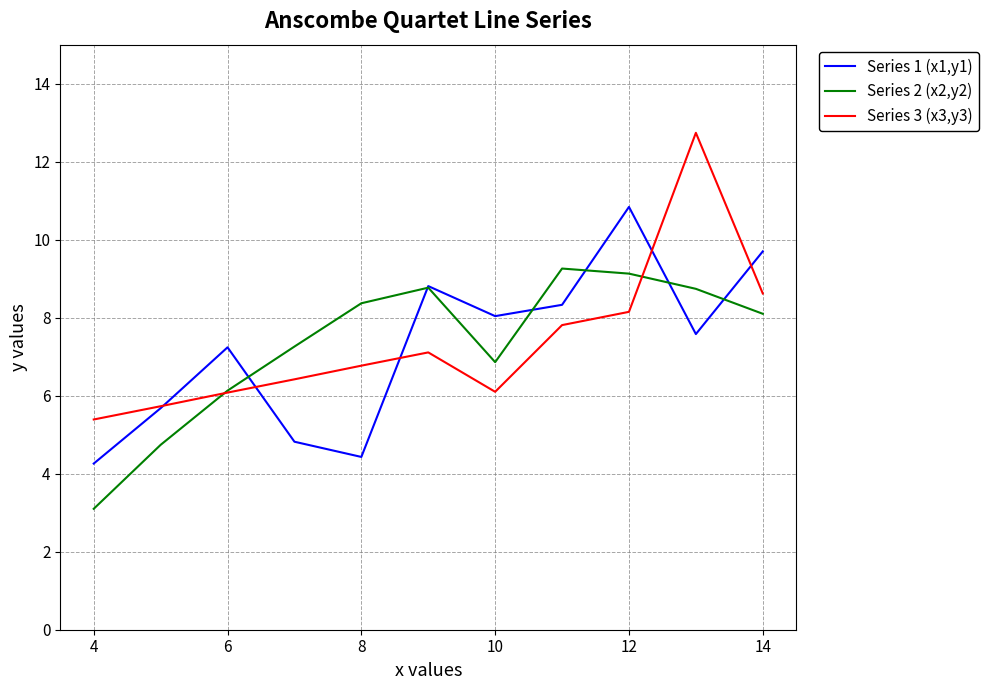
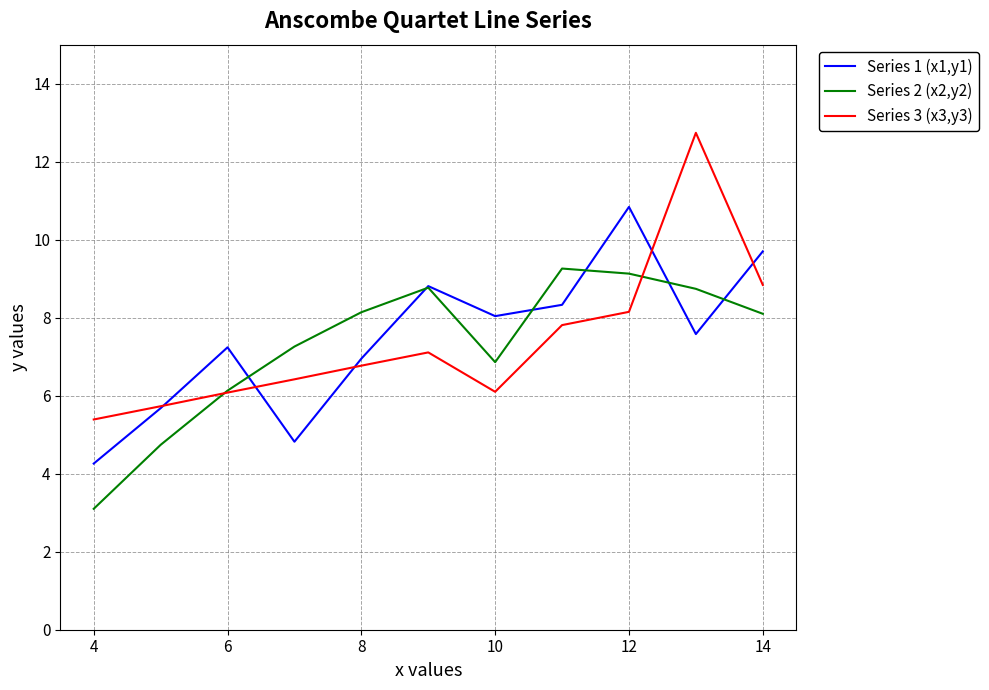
  {
    "Series 1 (x1,y1)": {
      "4": 4.3,
      "6": 7.2,
-     "8": 4.4,
+     "8": 7.0,
      "10": 8.0,
      "12": 10.8,
      "14": 9.7
    },
    "Series 2 (x2,y2)": {
      "4": 3.1,
-     "8": 8.4,
+     "8": 8.1,
      "10": 6.9,
      "12": 9.1,
      "14": 8.1
    },
    "Series 3 (x3,y3)": {
      "4": 5.4,
      "8": 6.8,
      "10": 6.1,
      "12": 8.2,
-     "14": 8.6
+     "14": 8.8
    }
  }
